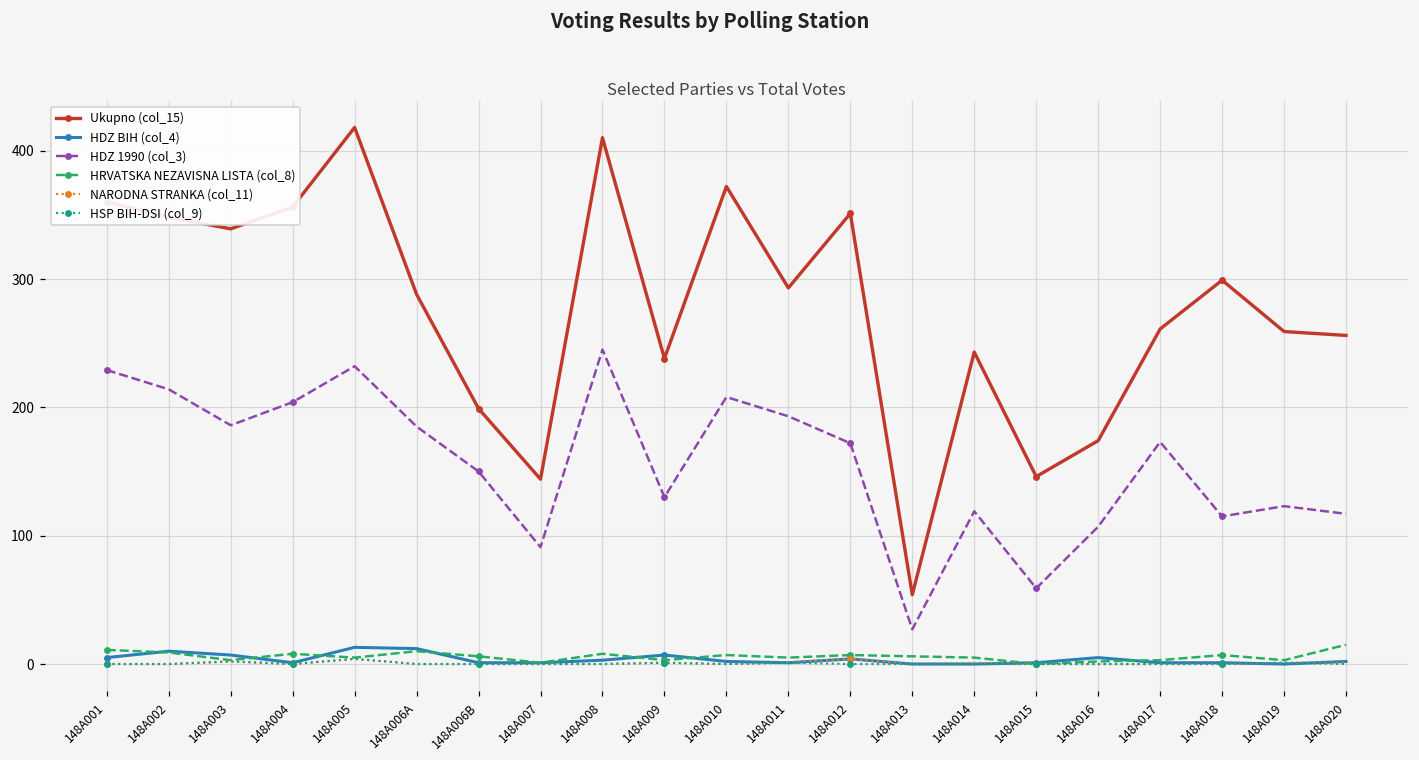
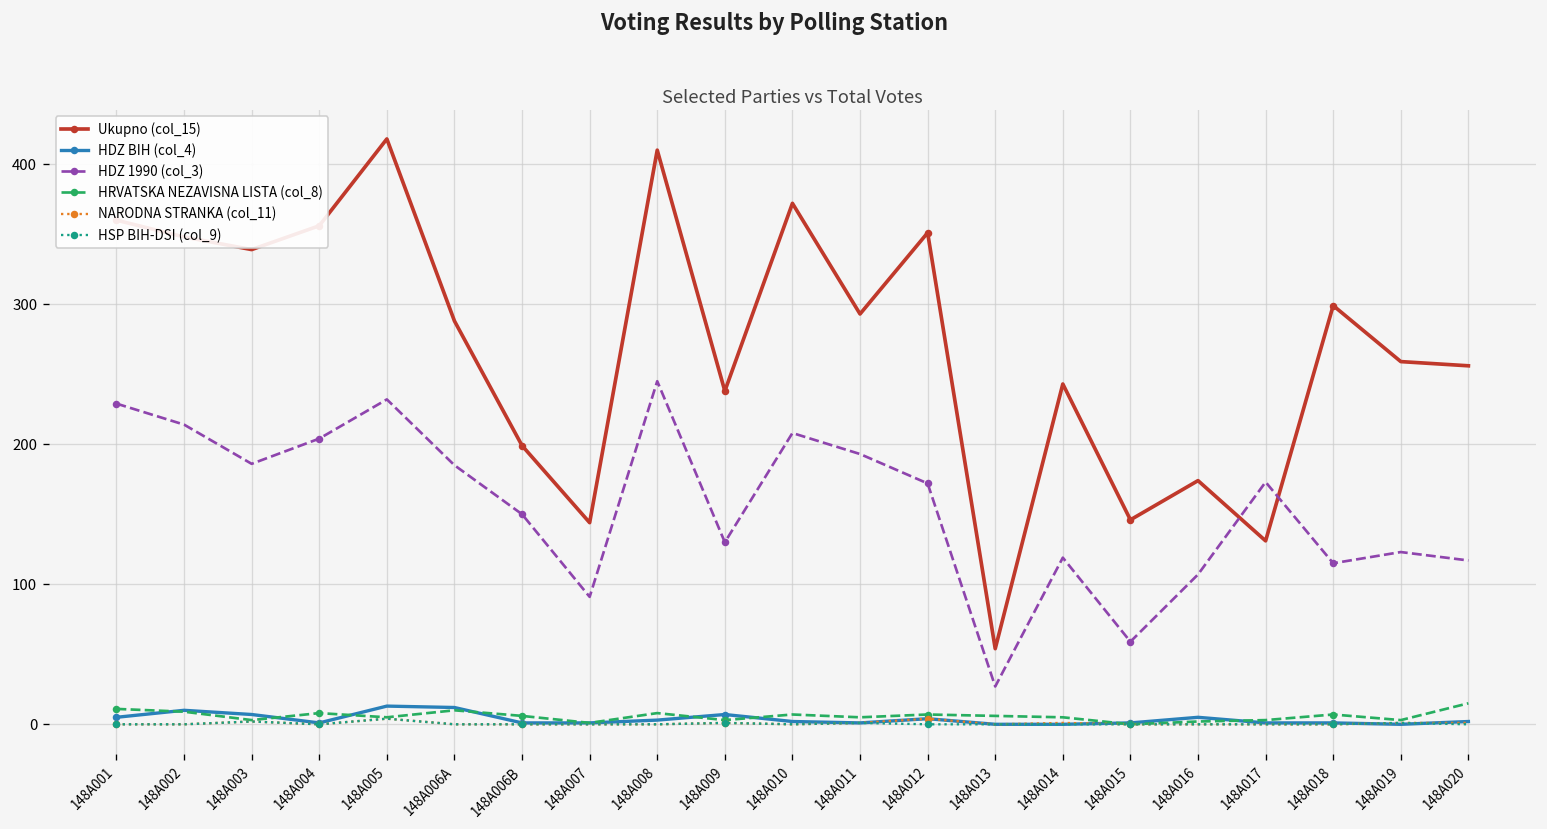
  {
    "Ukupno (col_15)": {
      "148A003": 339,
      "148A005": 418,
      "148A006A": 288,
      "148A006B": 199,
      "148A007": 144,
      "148A008": 410,
      "148A009": 238,
      "148A010": 372,
      "148A011": 293,
      "148A012": 351,
      "148A013": 54,
      "148A014": 243,
      "148A015": 146,
      "148A016": 174,
-     "148A017": 261,
+     "148A017": 131,
      "148A018": 299,
      "148A019": 259,
      "148A020": 256
    },
    "HDZ BIH (col_4)": {
      "148A001": 5,
      "148A003": 7,
      "148A005": 13,
      "148A008": 3,
      "148A009": 7,
      "148A016": 5
    },
    "HDZ 1990 (col_3)": {
      "148A001": 229,
      "148A002": 214,
      "148A003": 186,
      "148A004": 204,
      "148A005": 232,
      "148A006A": 185,
      "148A006B": 150,
      "148A007": 91,
      "148A008": 245,
      "148A009": 130,
      "148A010": 208,
      "148A011": 193,
      "148A012": 172,
      "148A013": 27,
      "148A014": 119,
      "148A015": 59,
      "148A016": 107,
      "148A017": 173,
      "148A018": 115,
      "148A019": 123,
      "148A020": 117
    }
  }
